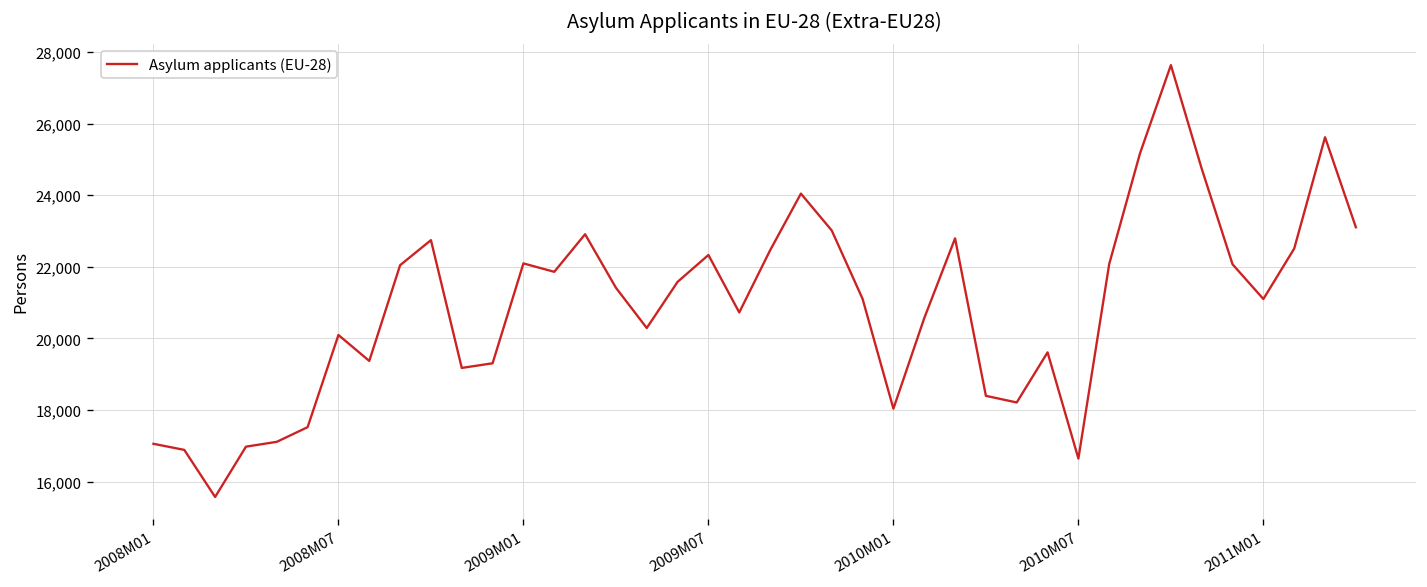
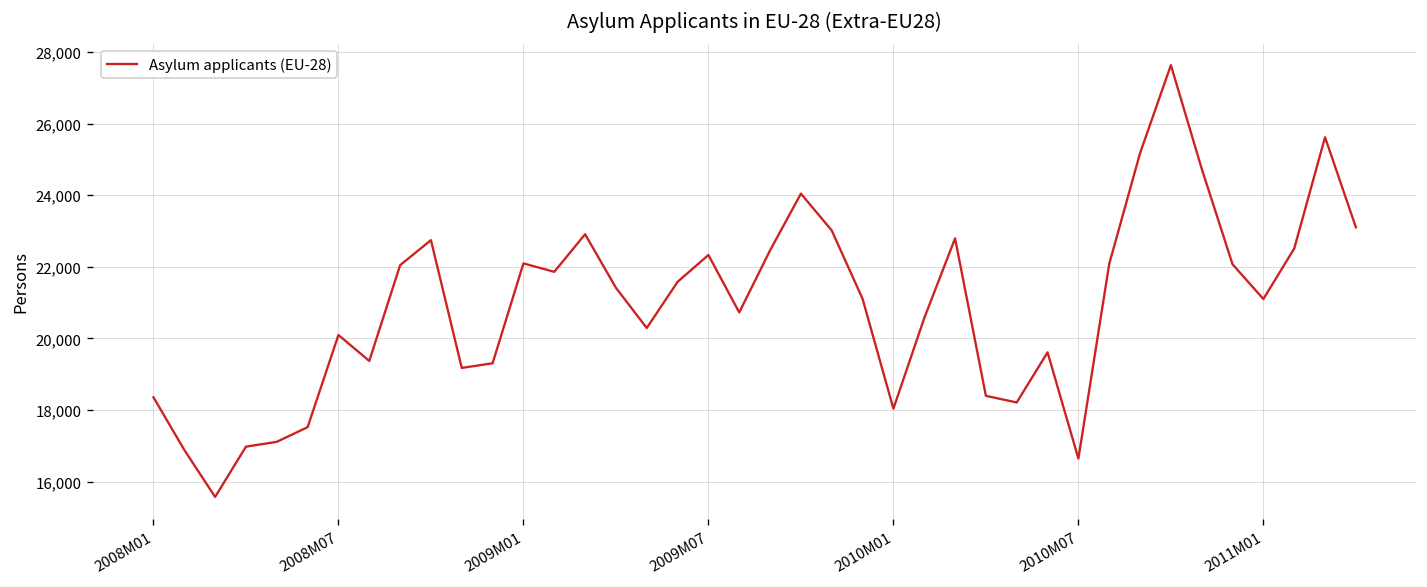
  {
-   "2008M01": "17,100",
+   "2008M01": "18,400",
    "2008M07": "20,100",
    "2009M01": "22,100",
    "2009M07": "22,300",
    "2010M01": "18,000",
    "2010M07": "16,600",
    "2011M01": "21,100"
  }
